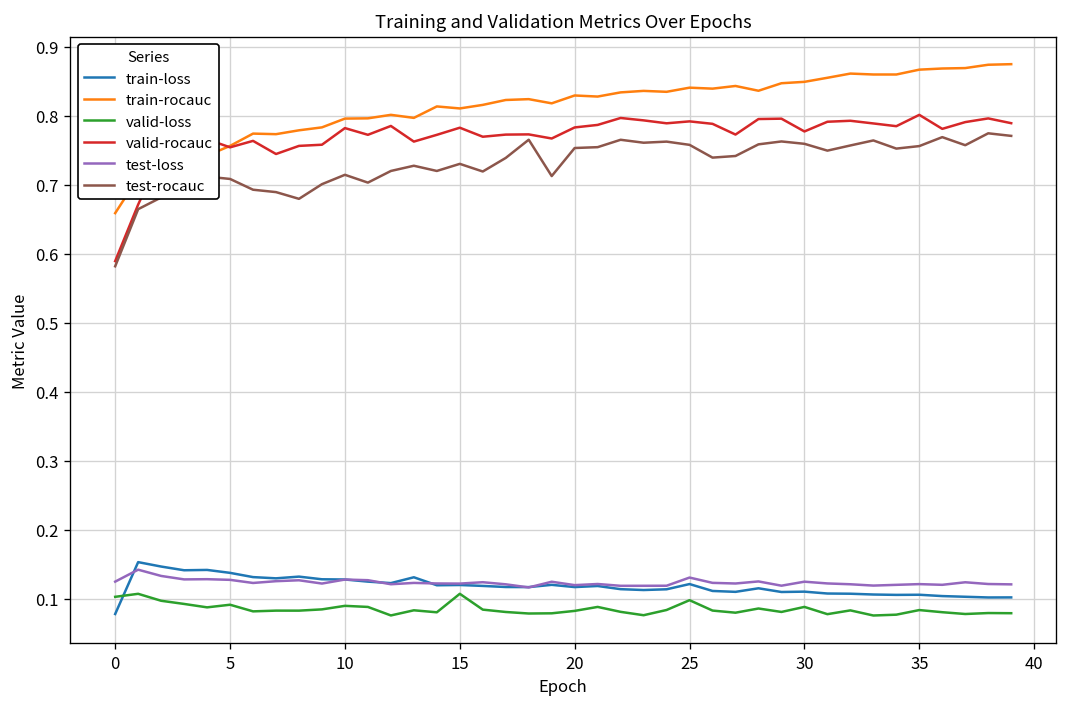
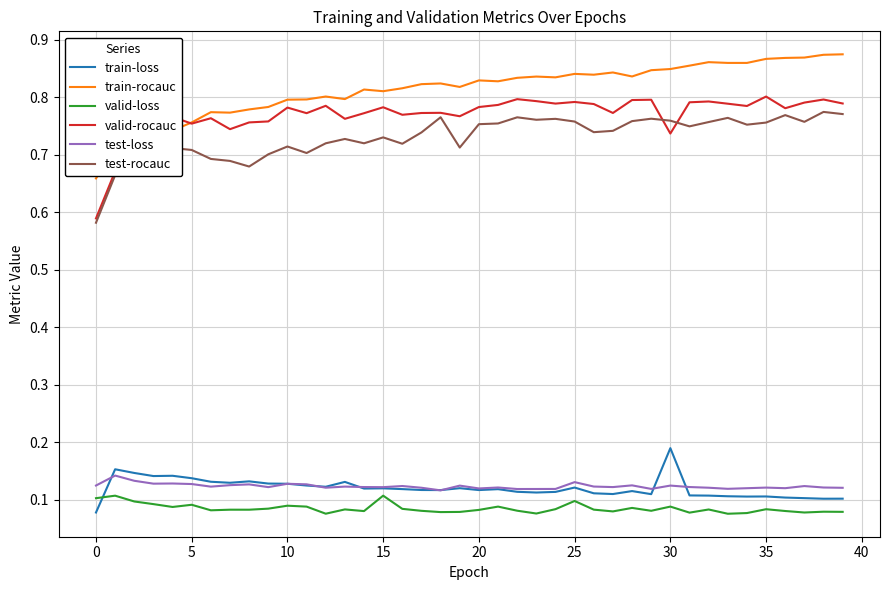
  {
    "train-loss": {
      "0": 0.08,
      "5": 0.14,
      "25": 0.12,
-     "30": 0.11,
+     "30": 0.19,
      "35": 0.11
    },
    "train-rocauc": {
      "0": 0.66,
      "10": 0.80,
      "15": 0.81,
      "20": 0.83,
      "25": 0.84,
      "30": 0.85,
      "35": 0.87
    },
    "valid-loss": {
      "0": 0.10,
      "5": 0.09,
      "10": 0.09,
      "15": 0.11,
      "20": 0.08,
      "25": 0.10,
      "30": 0.09,
      "35": 0.08
    },
    "valid-rocauc": {
      "0": 0.59,
      "10": 0.78,
      "15": 0.78,
      "20": 0.78,
      "25": 0.79,
-     "30": 0.78,
+     "30": 0.74,
      "35": 0.80
    },
    "test-loss": {
      "0": 0.12,
      "5": 0.13,
      "25": 0.13,
      "30": 0.12,
      "35": 0.12
    },
    "test-rocauc": {
      "0": 0.58,
      "5": 0.71,
      "10": 0.71,
      "15": 0.73,
      "20": 0.75,
      "25": 0.76,
      "30": 0.76,
      "35": 0.76
    }
  }
